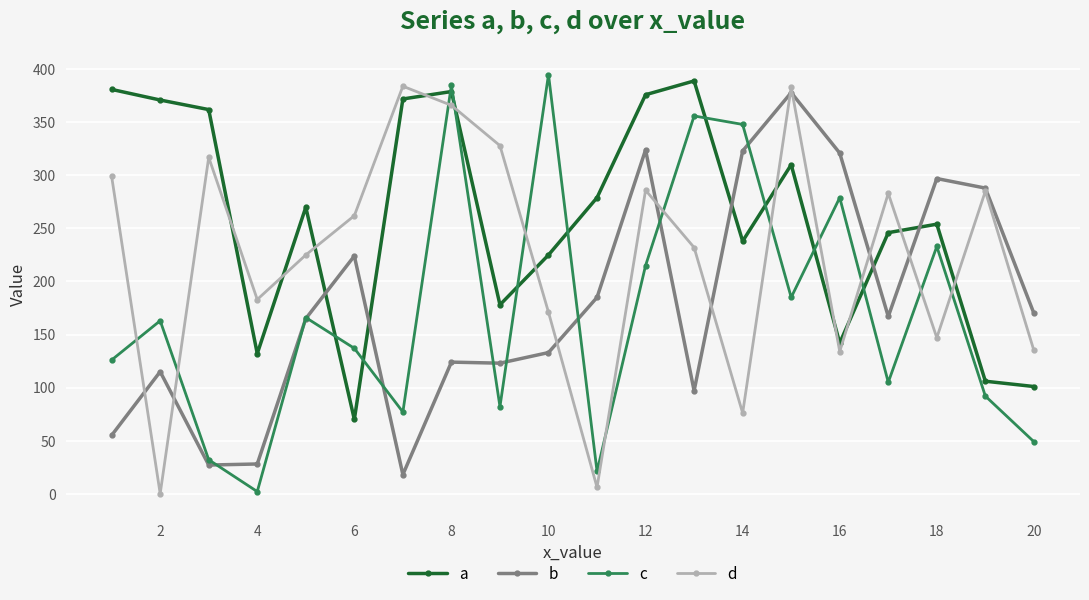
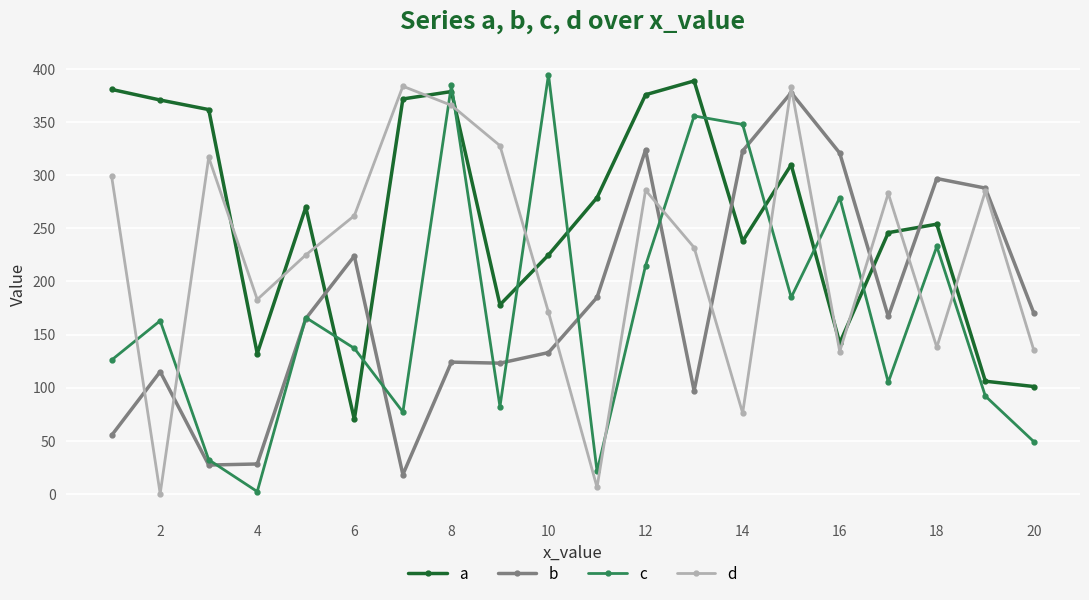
  {
    "b": {
      "2": 115,
      "4": 28,
      "6": 224,
      "8": 124,
      "10": 133,
      "12": 324,
      "14": 323,
      "16": 321,
      "18": 297,
      "20": 170
    },
    "d": {
      "2": 0,
      "4": 183,
      "6": 262,
      "8": 366,
      "10": 171,
      "12": 286,
      "14": 76,
      "16": 134,
-     "18": 147,
+     "18": 138,
      "20": 135
    }
  }
